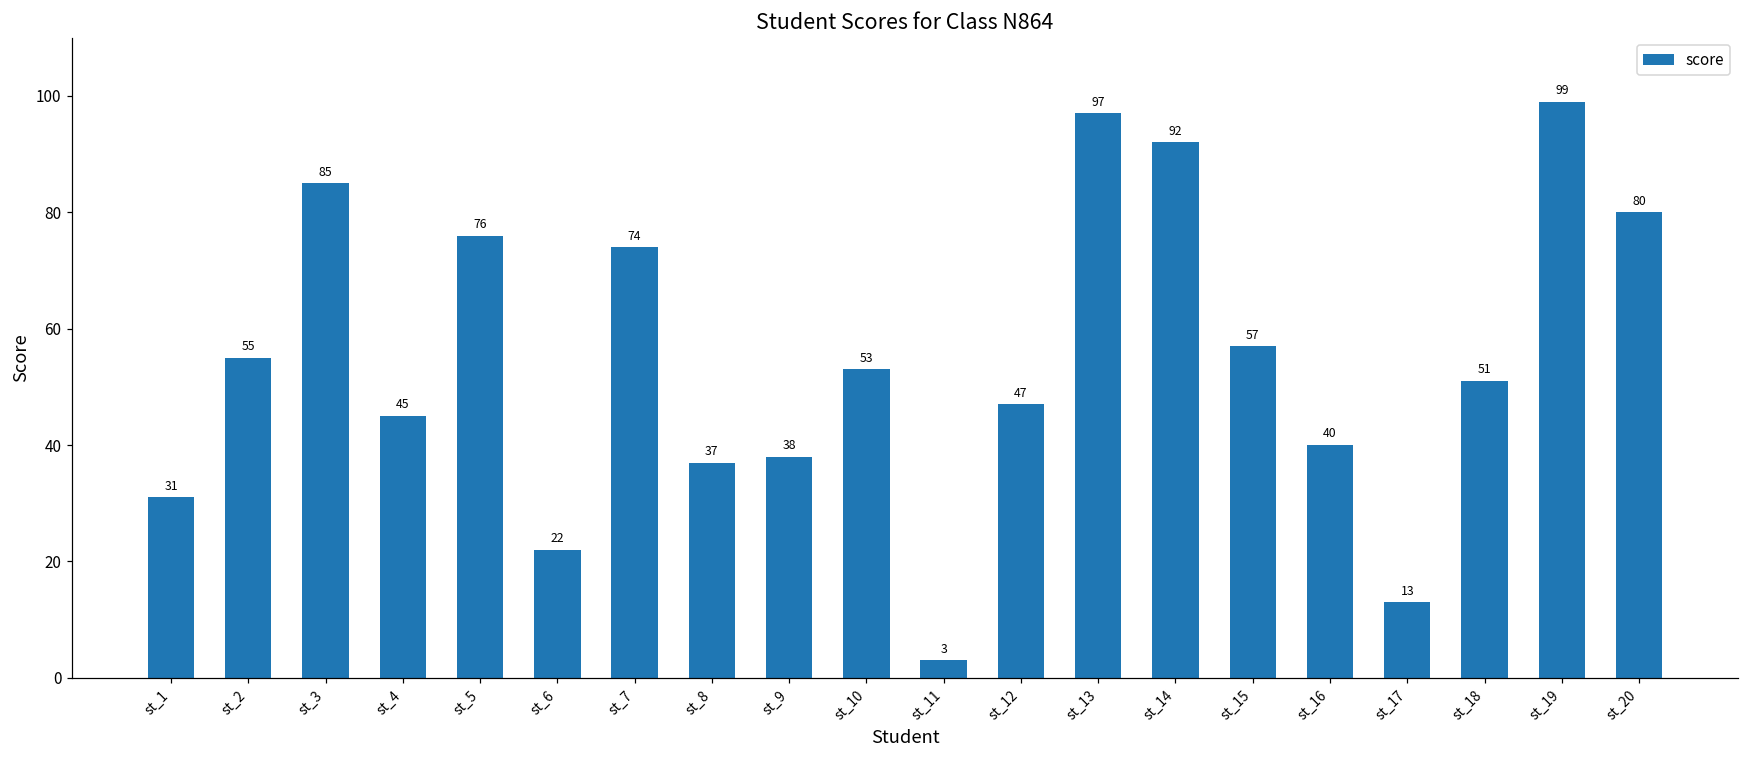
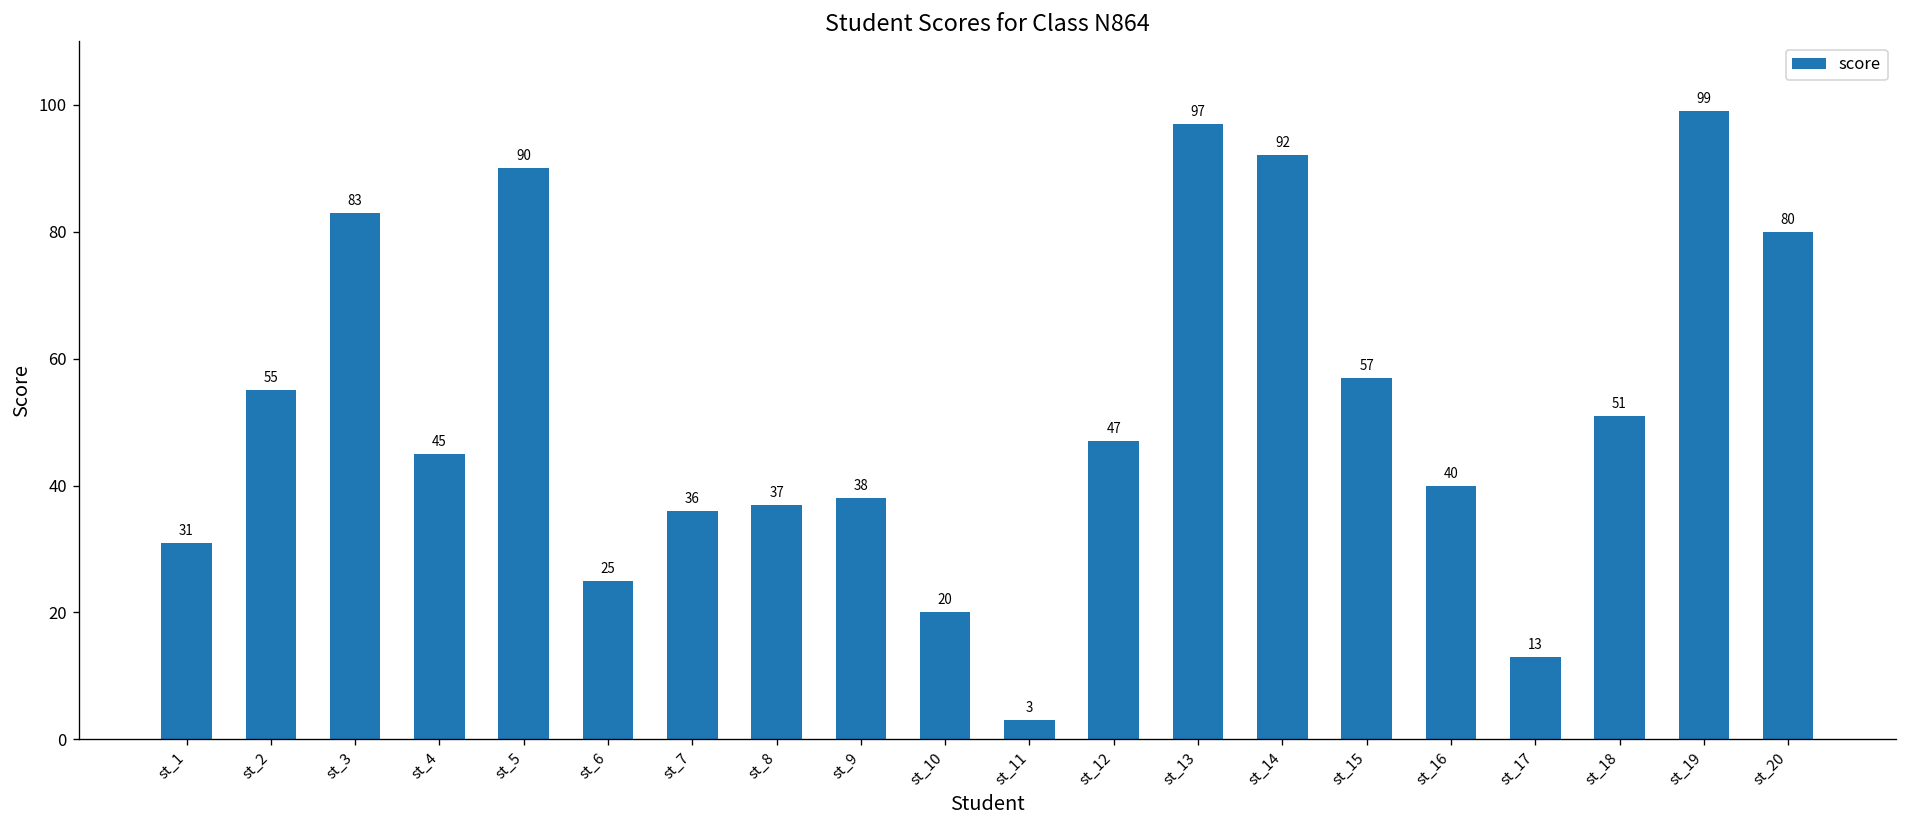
  {
    "st_1": 31,
    "st_2": 55,
-   "st_3": 85,
+   "st_3": 83,
    "st_4": 45,
-   "st_5": 76,
-   "st_6": 22,
-   "st_7": 74,
+   "st_5": 90,
+   "st_6": 25,
+   "st_7": 36,
    "st_8": 37,
    "st_9": 38,
-   "st_10": 53,
+   "st_10": 20,
    "st_11": 3,
    "st_12": 47,
    "st_13": 97,
    "st_14": 92,
    "st_15": 57,
    "st_16": 40,
    "st_17": 13,
    "st_18": 51,
    "st_19": 99,
    "st_20": 80
  }
